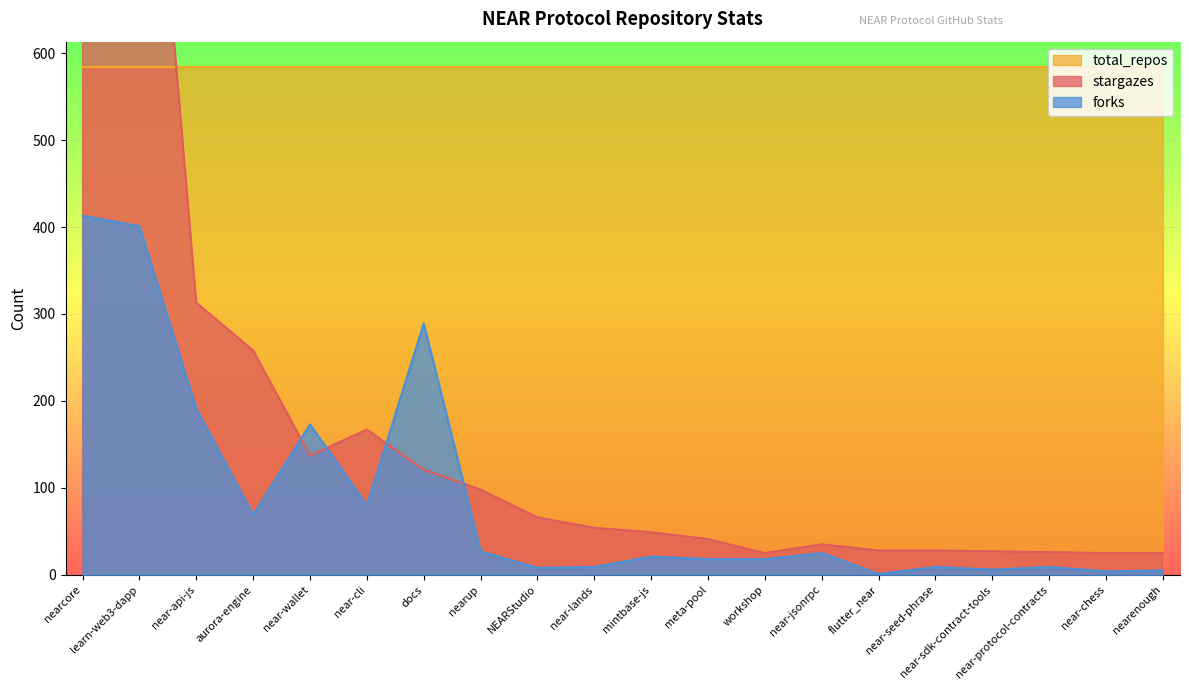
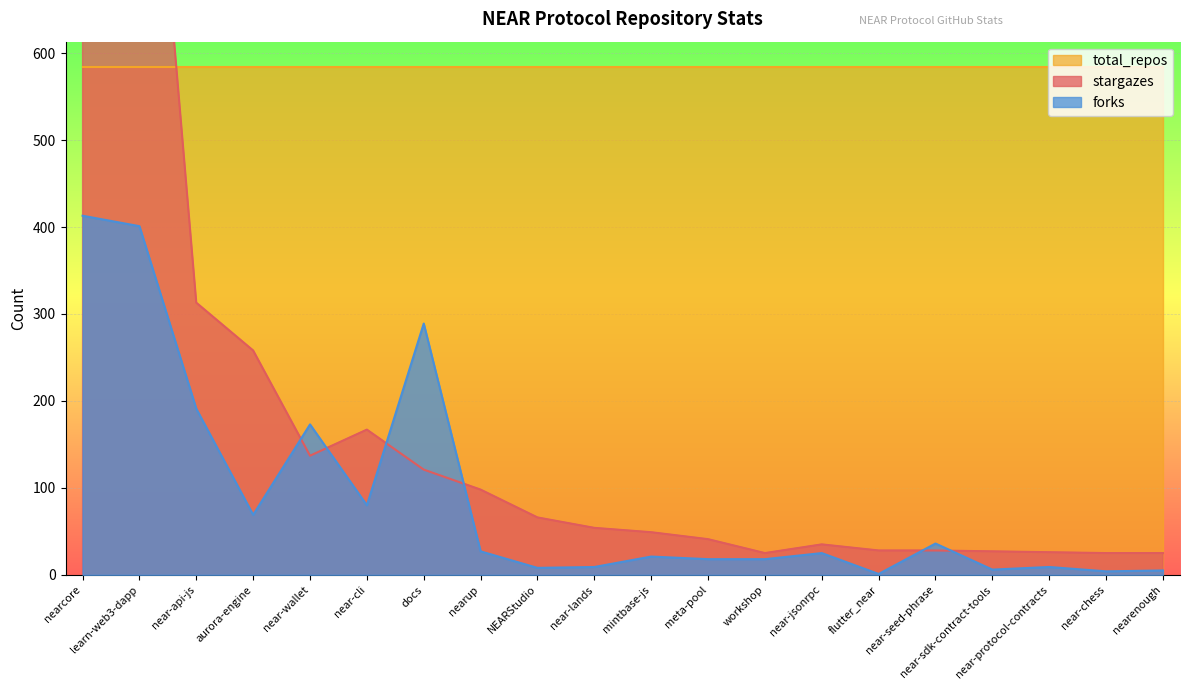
  {
    "total_repos": {
      "nearcore": 580,
      "learn-web3-dapp": 580,
      "near-api-js": 580,
      "aurora-engine": 580,
      "near-wallet": 580,
      "near-cli": 580,
      "docs": 580,
      "nearup": 580,
      "NEARStudio": 580,
      "near-lands": 580,
      "mintbase-js": 580,
      "meta-pool": 580,
      "workshop": 580,
      "near-jsonrpc": 580,
      "flutter_near": 580,
      "near-seed-phrase": 580,
      "near-sdk-contract-tools": 580
    },
    "stargazes": {
      "near-api-js": 310,
      "aurora-engine": 260,
      "near-wallet": 140,
      "near-cli": 170,
      "docs": 120,
      "nearup": 100,
      "NEARStudio": 70,
      "near-lands": 50,
      "mintbase-js": 50,
      "meta-pool": 40,
      "workshop": 30,
      "near-jsonrpc": 40,
      "flutter_near": 30,
      "near-seed-phrase": 30,
      "near-sdk-contract-tools": 30,
      "near-protocol-contracts": 30,
      "near-chess": 30,
      "nearenough": 30
    },
    "forks": {
      "nearcore": 410,
      "learn-web3-dapp": 400,
      "near-api-js": 190,
      "aurora-engine": 70,
      "near-wallet": 170,
      "near-cli": 80,
      "docs": 290,
      "nearup": 30,
      "NEARStudio": 10,
      "near-lands": 10,
      "mintbase-js": 20,
      "meta-pool": 20,
      "workshop": 20,
      "near-jsonrpc": 30,
      "flutter_near": 0,
-     "near-seed-phrase": 10,
+     "near-seed-phrase": 40,
      "near-sdk-contract-tools": 10,
      "near-protocol-contracts": 10,
      "near-chess": 0,
      "nearenough": 10
    }
  }
